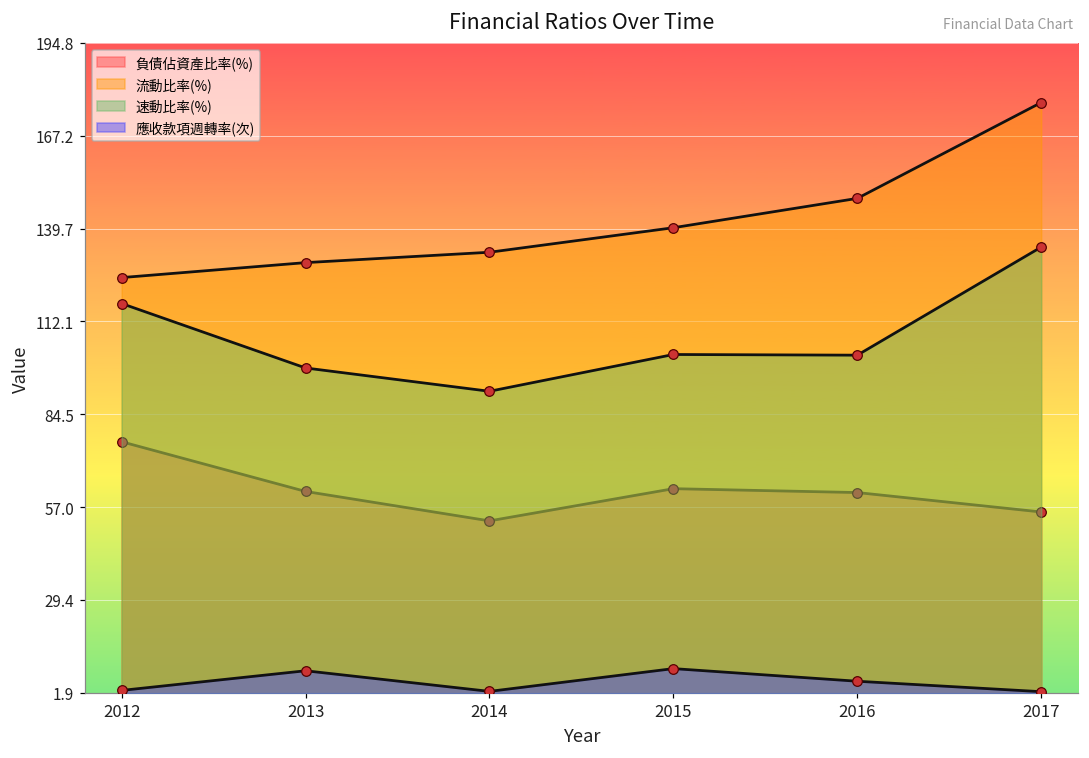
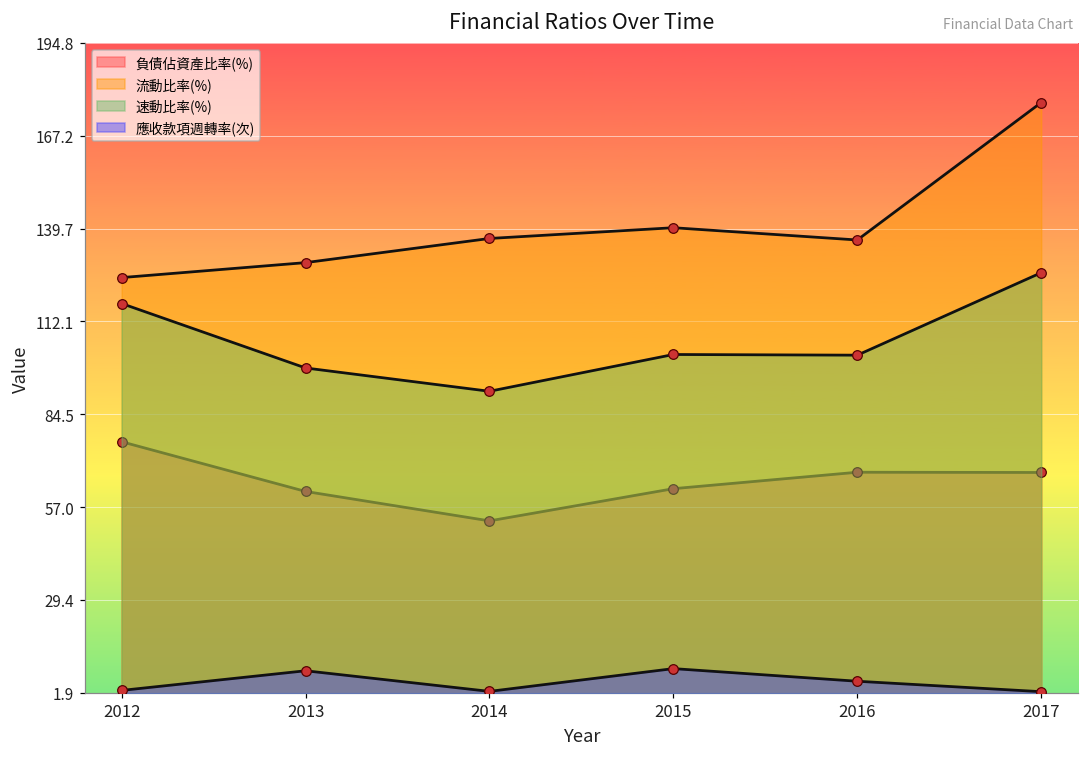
  {
    "負債佔資產比率(%)": {
      "2012": 76,
      "2013": 62,
      "2014": 53,
      "2015": 62,
-     "2016": 61,
-     "2017": 56
+     "2016": 67,
+     "2017": 67
    },
    "流動比率(%)": {
      "2012": 125,
      "2013": 130,
-     "2014": 133,
+     "2014": 137,
      "2015": 140,
-     "2016": 149,
+     "2016": 136,
      "2017": 177
    },
    "速動比率(%)": {
      "2012": 117,
      "2013": 98,
      "2014": 91,
      "2015": 102,
      "2016": 102,
-     "2017": 134
+     "2017": 127
    },
    "應收款項週轉率(次)": {
      "2012": 3,
      "2013": 8,
      "2014": 2,
      "2015": 9,
      "2016": 5,
      "2017": 2
    }
  }
